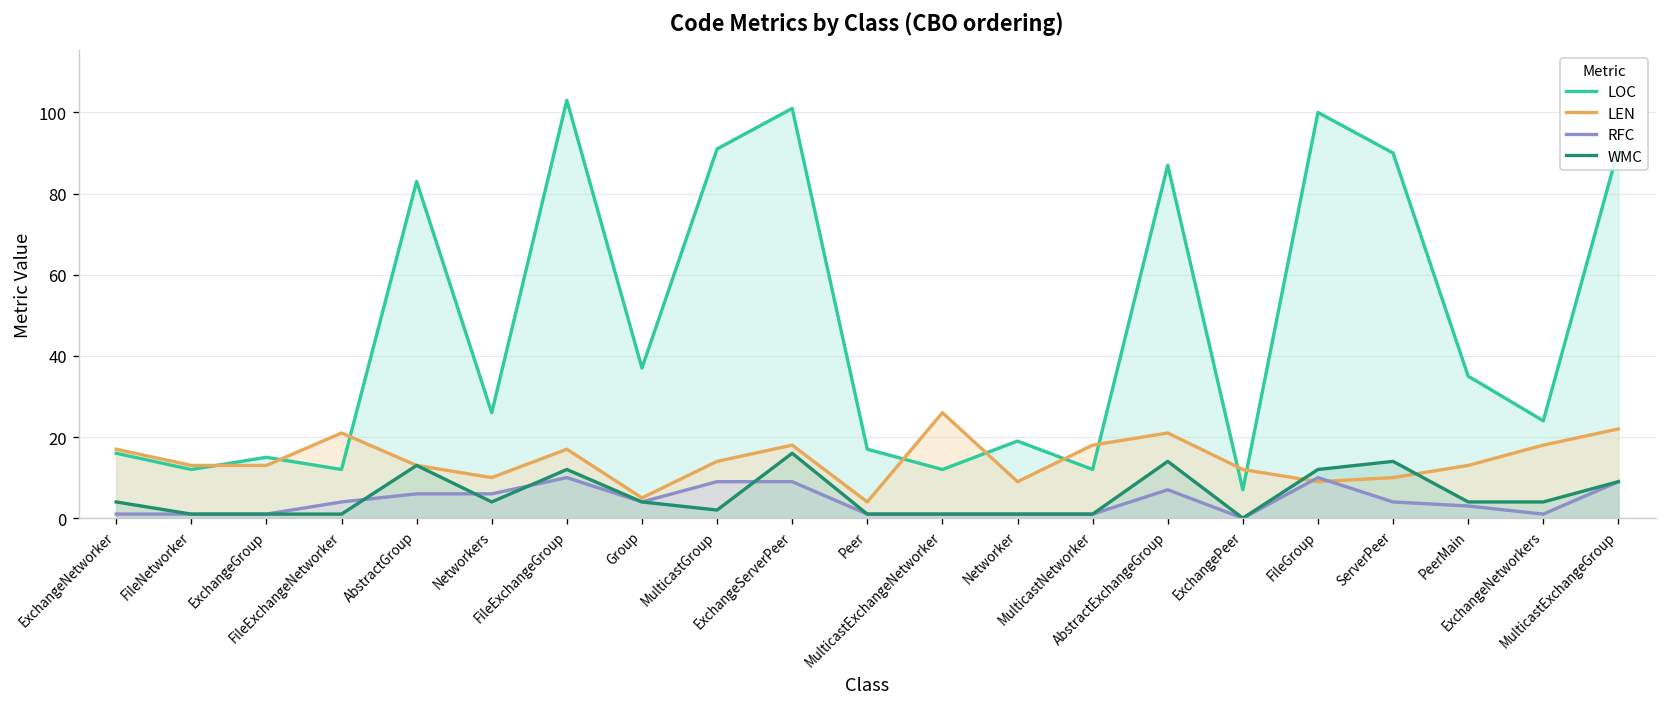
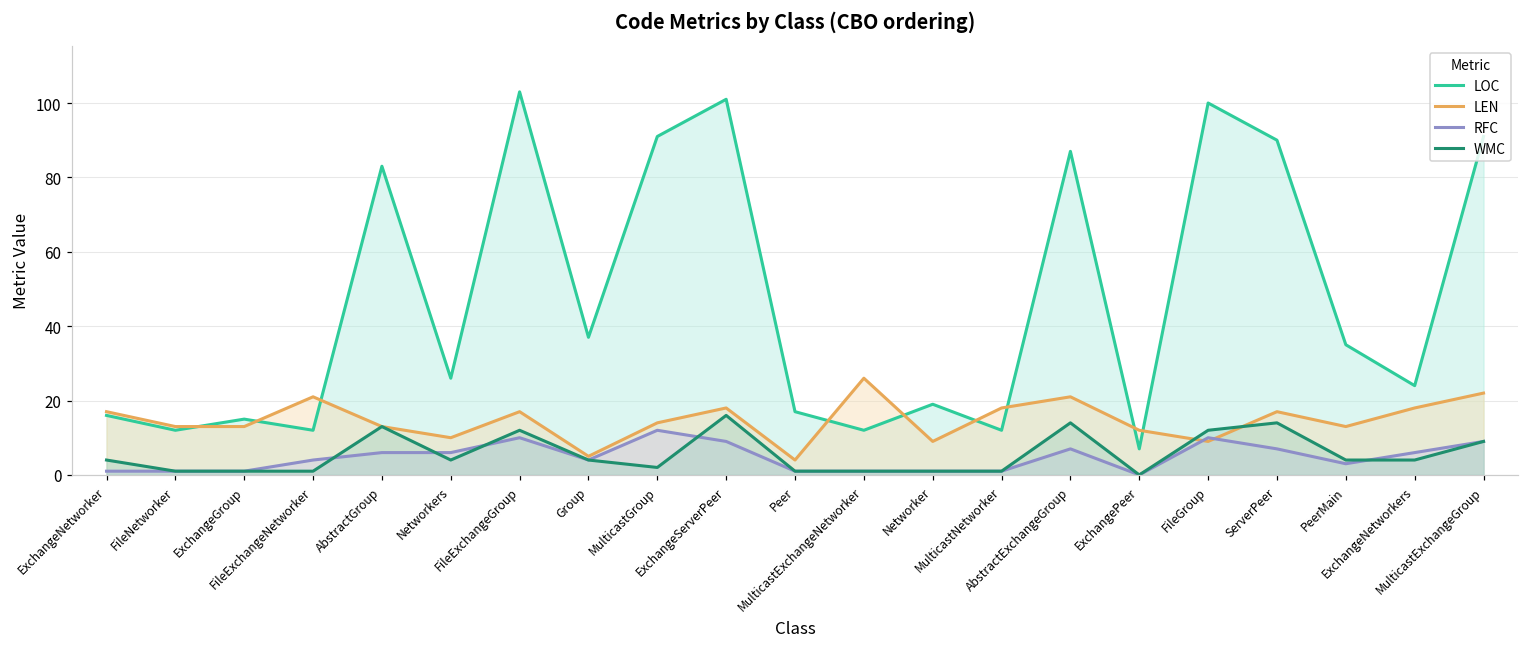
  {
    "LOC": {
      "ExchangeNetworker": 16,
      "FileNetworker": 12,
      "ExchangeGroup": 15,
      "FileExchangeNetworker": 12,
      "AbstractGroup": 83,
      "Networkers": 26,
      "FileExchangeGroup": 103,
      "Group": 37,
      "MulticastGroup": 91,
      "ExchangeServerPeer": 101,
      "Peer": 17,
      "MulticastExchangeNetworker": 12,
      "Networker": 19,
      "MulticastNetworker": 12,
      "AbstractExchangeGroup": 87,
      "ExchangePeer": 7,
      "FileGroup": 100,
      "ServerPeer": 90,
      "PeerMain": 35,
      "ExchangeNetworkers": 24
    },
    "LEN": {
      "ExchangeNetworker": 17,
      "FileNetworker": 13,
      "ExchangeGroup": 13,
      "FileExchangeNetworker": 21,
      "Networkers": 10,
      "FileExchangeGroup": 17,
      "Group": 5,
      "MulticastGroup": 14,
      "ExchangeServerPeer": 18,
      "Peer": 4,
      "MulticastExchangeNetworker": 26,
      "Networker": 9,
      "MulticastNetworker": 18,
      "AbstractExchangeGroup": 21,
      "ExchangePeer": 12,
      "FileGroup": 9,
-     "ServerPeer": 10,
+     "ServerPeer": 17,
      "PeerMain": 13,
      "ExchangeNetworkers": 18,
      "MulticastExchangeGroup": 22
    },
    "RFC": {
      "ExchangeNetworker": 1,
      "FileExchangeNetworker": 4,
      "AbstractGroup": 6,
      "Networkers": 6,
      "FileExchangeGroup": 10,
-     "MulticastGroup": 9,
+     "MulticastGroup": 12,
      "ExchangeServerPeer": 9,
      "AbstractExchangeGroup": 7,
      "FileGroup": 10,
-     "ServerPeer": 4,
+     "ServerPeer": 7,
      "PeerMain": 3,
-     "ExchangeNetworkers": 1
+     "ExchangeNetworkers": 6
    },
    "WMC": {
      "ExchangeNetworker": 4,
      "FileExchangeNetworker": 1,
      "Networkers": 4,
      "FileExchangeGroup": 12,
      "MulticastGroup": 2,
      "ExchangeServerPeer": 16,
      "AbstractExchangeGroup": 14,
      "FileGroup": 12,
      "ServerPeer": 14,
      "PeerMain": 4,
      "ExchangeNetworkers": 4
    }
  }
